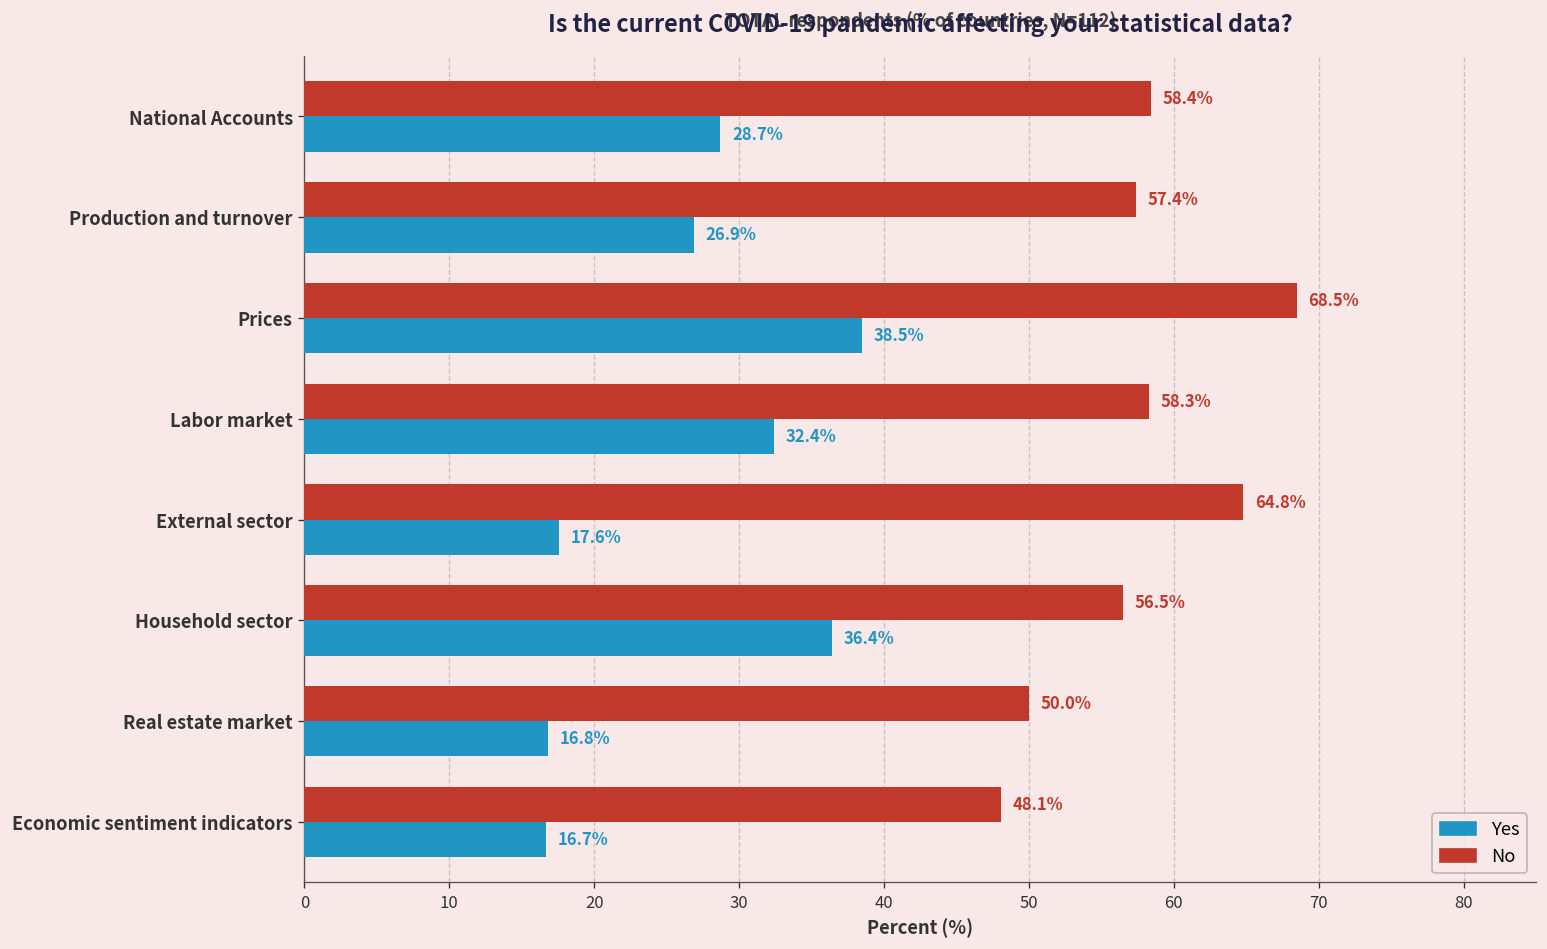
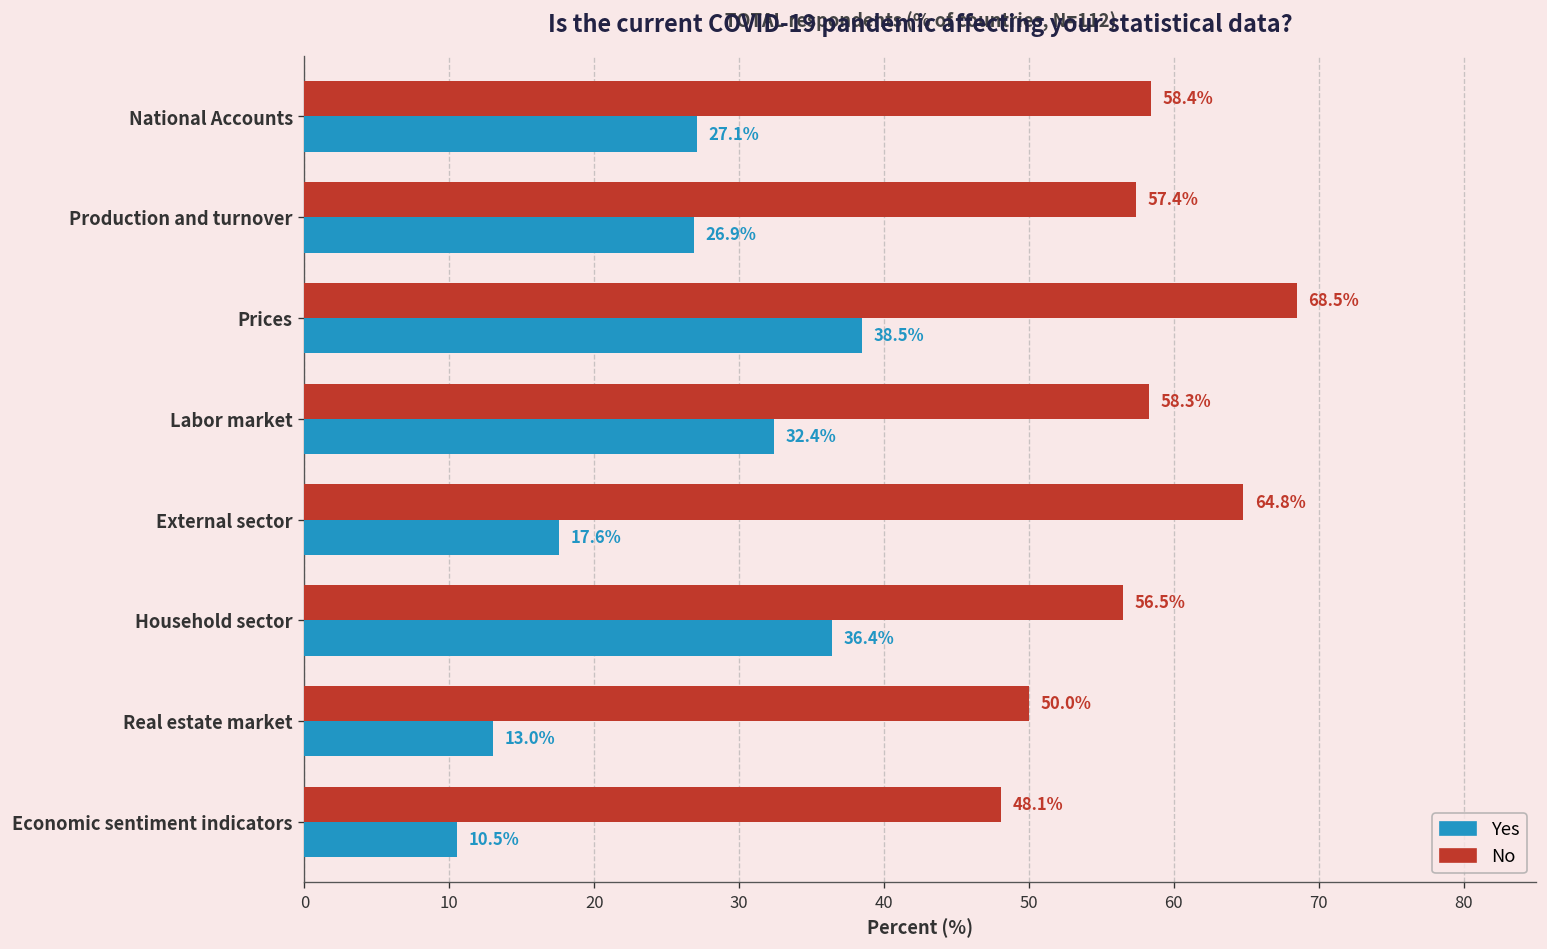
  {
    "Yes": {
-     "National Accounts": "28.7%",
+     "National Accounts": "27.1%",
      "Production and turnover": "26.9%",
      "Prices": "38.5%",
      "Labor market": "32.4%",
      "External sector": "17.6%",
      "Household sector": "36.4%",
-     "Real estate market": "16.8%",
-     "Economic sentiment indicators": "16.7%"
+     "Real estate market": "13.0%",
+     "Economic sentiment indicators": "10.5%"
    },
    "No": {
      "National Accounts": "58.4%",
      "Production and turnover": "57.4%",
      "Prices": "68.5%",
      "Labor market": "58.3%",
      "External sector": "64.8%",
      "Household sector": "56.5%",
      "Real estate market": "50.0%",
      "Economic sentiment indicators": "48.1%"
    }
  }
